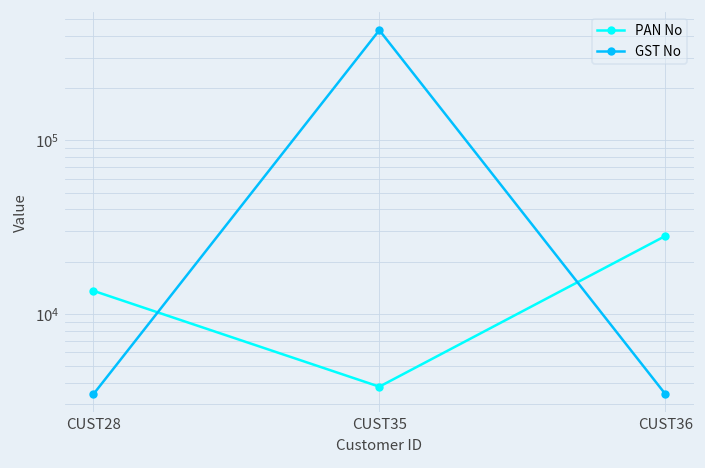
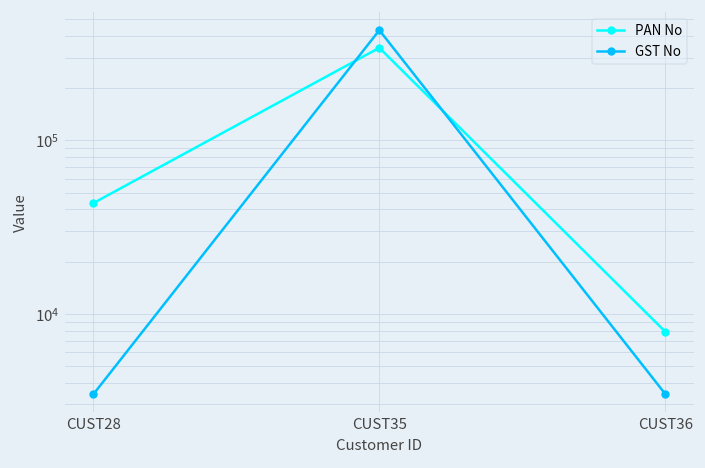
  {
    "PAN No": {
-     "CUST28": 14000,
-     "CUST35": 3800,
-     "CUST36": 28000
+     "CUST28": 44000,
+     "CUST35": 340000,
+     "CUST36": 8000
    },
    "GST No": {
      "CUST28": 3400,
      "CUST35": 430000,
      "CUST36": 3500
    }
  }
